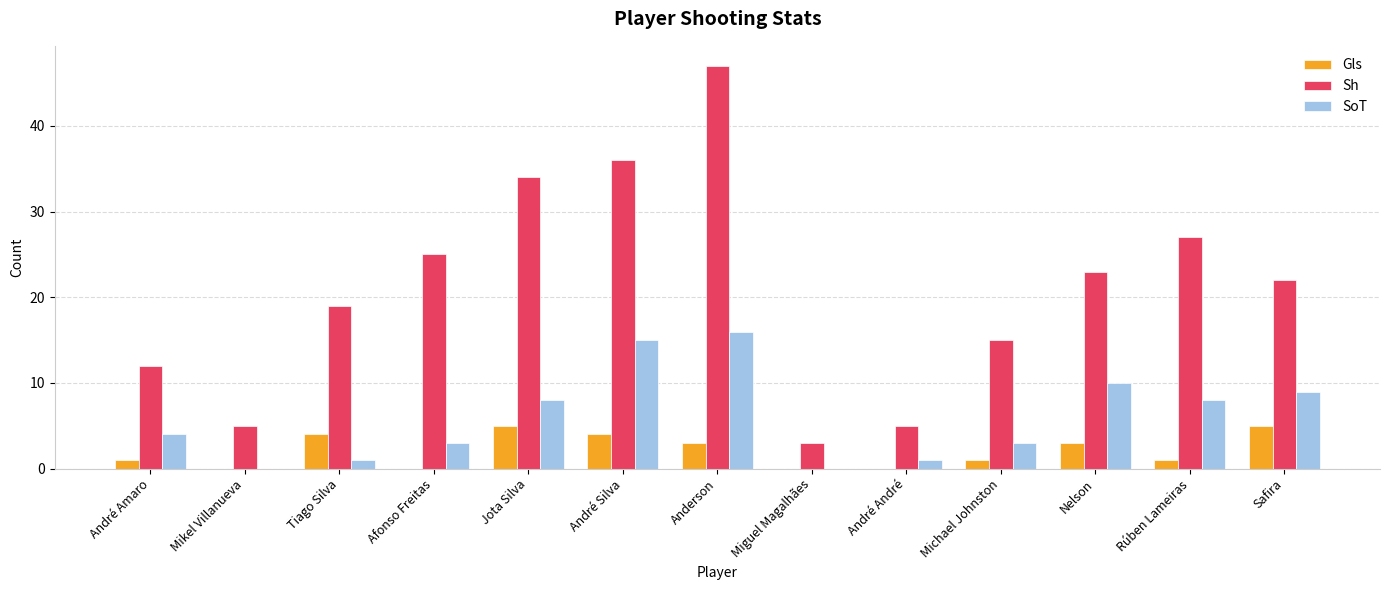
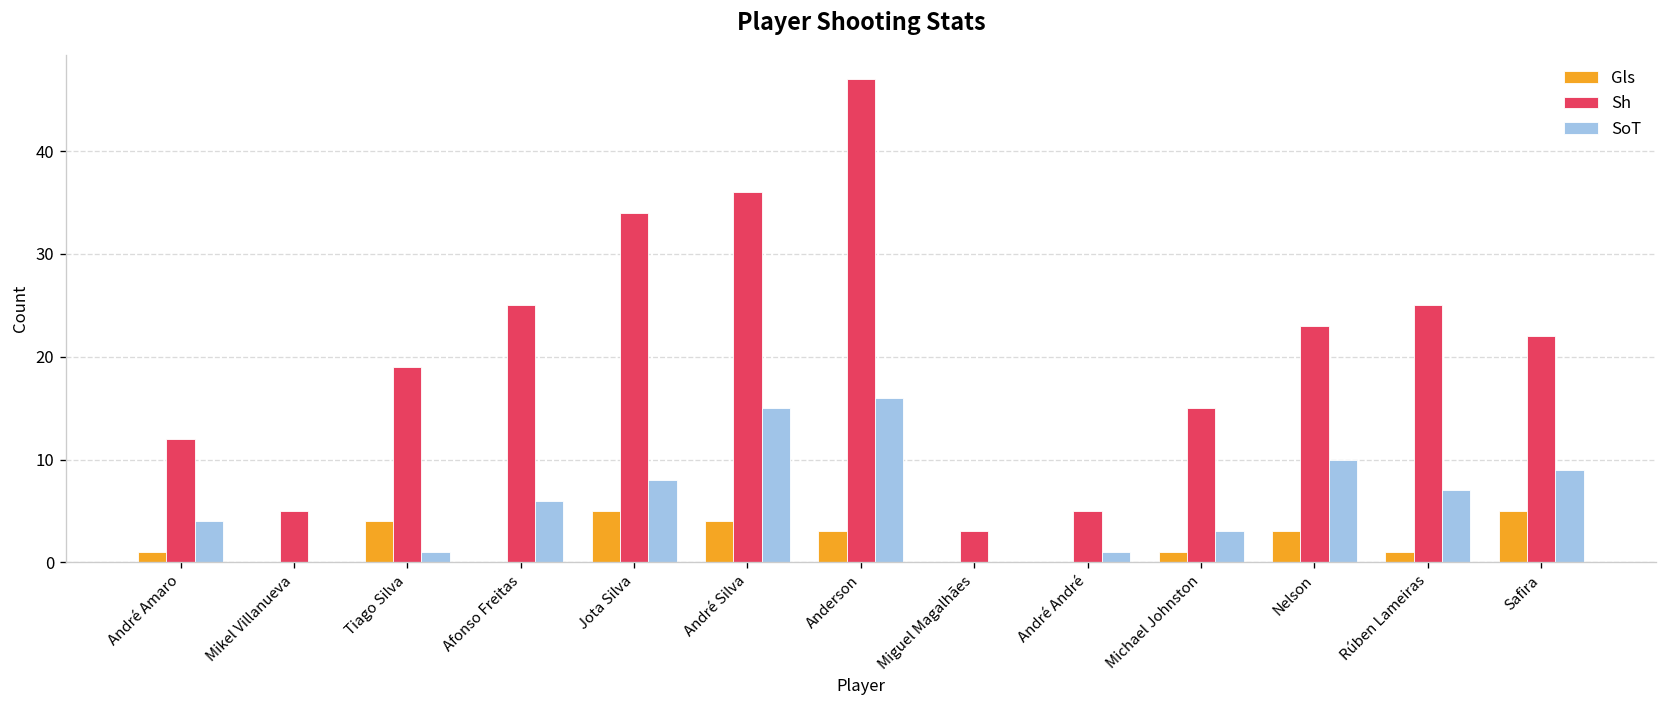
  {
    "Gls": {
      "André Amaro": 1,
      "Mikel Villanueva": 0,
      "Tiago Silva": 4,
      "Afonso Freitas": 0,
      "Jota Silva": 5,
      "André Silva": 4,
      "Anderson": 3,
      "Miguel Magalhães": 0,
      "André André": 0,
      "Michael Johnston": 1,
      "Nelson": 3,
      "Rúben Lameiras": 1,
      "Safira": 5
    },
    "Sh": {
      "André Amaro": 12,
      "Mikel Villanueva": 5,
      "Tiago Silva": 19,
      "Afonso Freitas": 25,
      "Jota Silva": 34,
      "André Silva": 36,
      "Anderson": 47,
      "Miguel Magalhães": 3,
      "André André": 5,
      "Michael Johnston": 15,
      "Nelson": 23,
-     "Rúben Lameiras": 27,
+     "Rúben Lameiras": 25,
      "Safira": 22
    },
    "SoT": {
      "André Amaro": 4,
      "Mikel Villanueva": 0,
      "Tiago Silva": 1,
-     "Afonso Freitas": 3,
+     "Afonso Freitas": 6,
      "Jota Silva": 8,
      "André Silva": 15,
      "Anderson": 16,
      "Miguel Magalhães": 0,
      "André André": 1,
      "Michael Johnston": 3,
      "Nelson": 10,
-     "Rúben Lameiras": 8,
+     "Rúben Lameiras": 7,
      "Safira": 9
    }
  }
